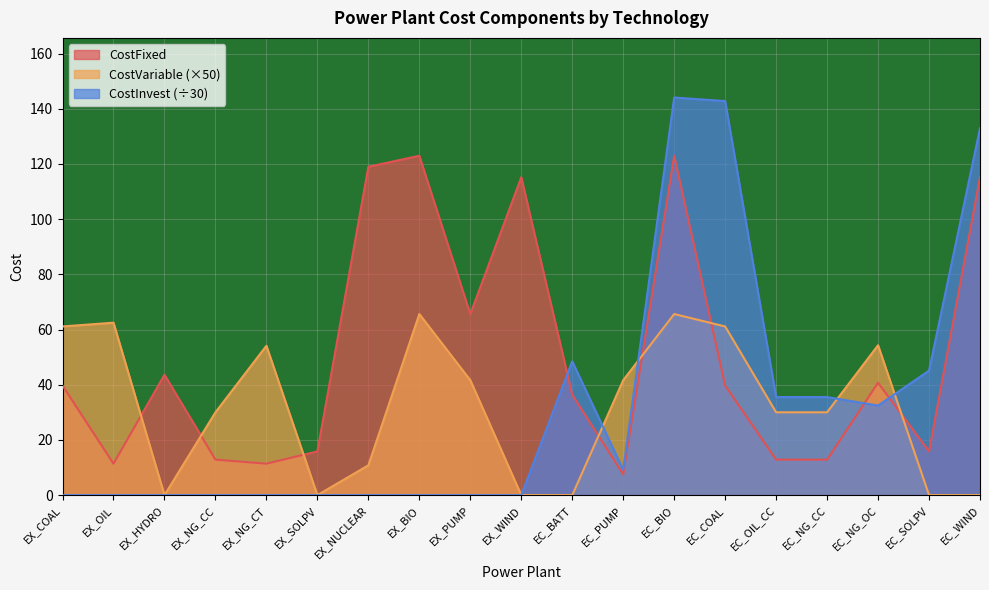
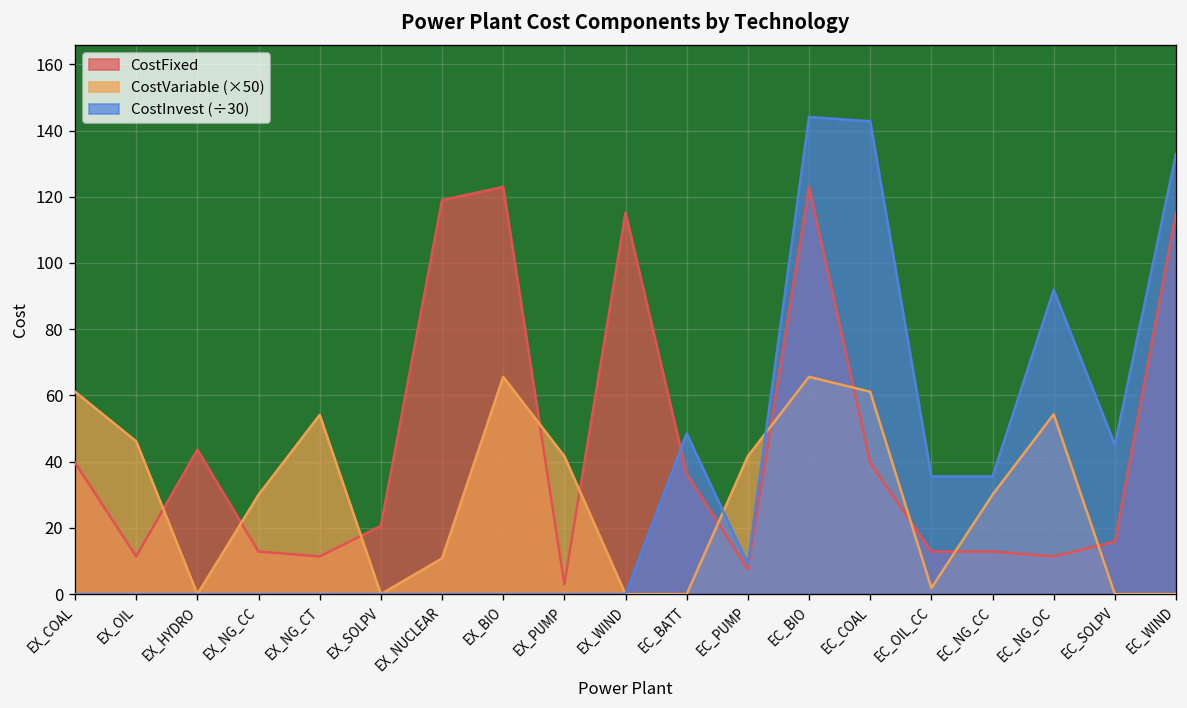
  {
    "CostFixed": {
      "EX_COAL": 40,
      "EX_OIL": 11,
      "EX_HYDRO": 44,
      "EX_NG_CC": 13,
      "EX_NG_CT": 11,
-     "EX_SOLPV": 16,
+     "EX_SOLPV": 21,
      "EX_NUCLEAR": 119,
      "EX_BIO": 123,
-     "EX_PUMP": 66,
+     "EX_PUMP": 3,
      "EX_WIND": 115,
      "EC_BATT": 36,
      "EC_PUMP": 8,
      "EC_BIO": 123,
      "EC_COAL": 40,
      "EC_OIL_CC": 13,
      "EC_NG_CC": 13,
-     "EC_NG_OC": 41,
+     "EC_NG_OC": 11,
      "EC_SOLPV": 16,
      "EC_WIND": 115
    },
    "CostVariable (×50)": {
      "EX_COAL": 61,
-     "EX_OIL": 62,
+     "EX_OIL": 46,
      "EX_NG_CC": 30,
      "EX_NG_CT": 54,
      "EX_NUCLEAR": 11,
      "EX_BIO": 66,
      "EX_PUMP": 42,
      "EC_BATT": 0,
      "EC_PUMP": 42,
      "EC_BIO": 66,
      "EC_COAL": 61,
-     "EC_OIL_CC": 30,
+     "EC_OIL_CC": 2,
      "EC_NG_CC": 30,
      "EC_NG_OC": 54,
      "EC_SOLPV": 0,
      "EC_WIND": 0
    },
    "CostInvest (÷30)": {
      "EX_COAL": 0,
      "EX_OIL": 0,
      "EX_NG_CC": 0,
      "EX_NG_CT": 0,
      "EX_NUCLEAR": 0,
      "EX_BIO": 0,
      "EX_PUMP": 0,
      "EC_BATT": 48,
      "EC_PUMP": 9,
      "EC_BIO": 144,
      "EC_COAL": 143,
      "EC_OIL_CC": 36,
      "EC_NG_CC": 36,
-     "EC_NG_OC": 32,
+     "EC_NG_OC": 92,
      "EC_SOLPV": 45,
      "EC_WIND": 133
    }
  }
